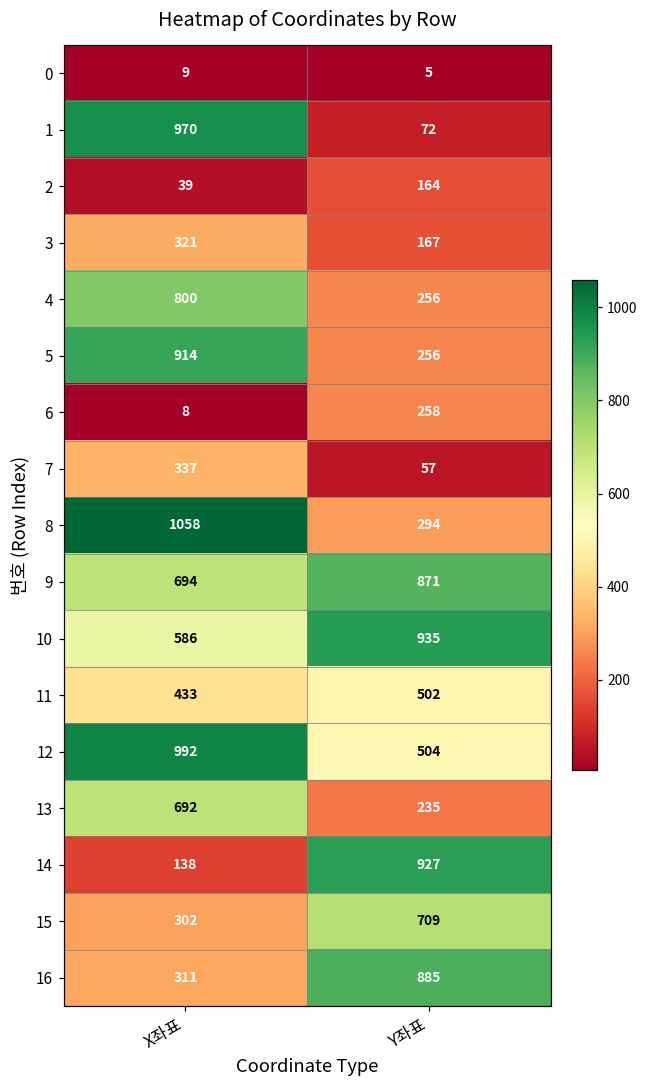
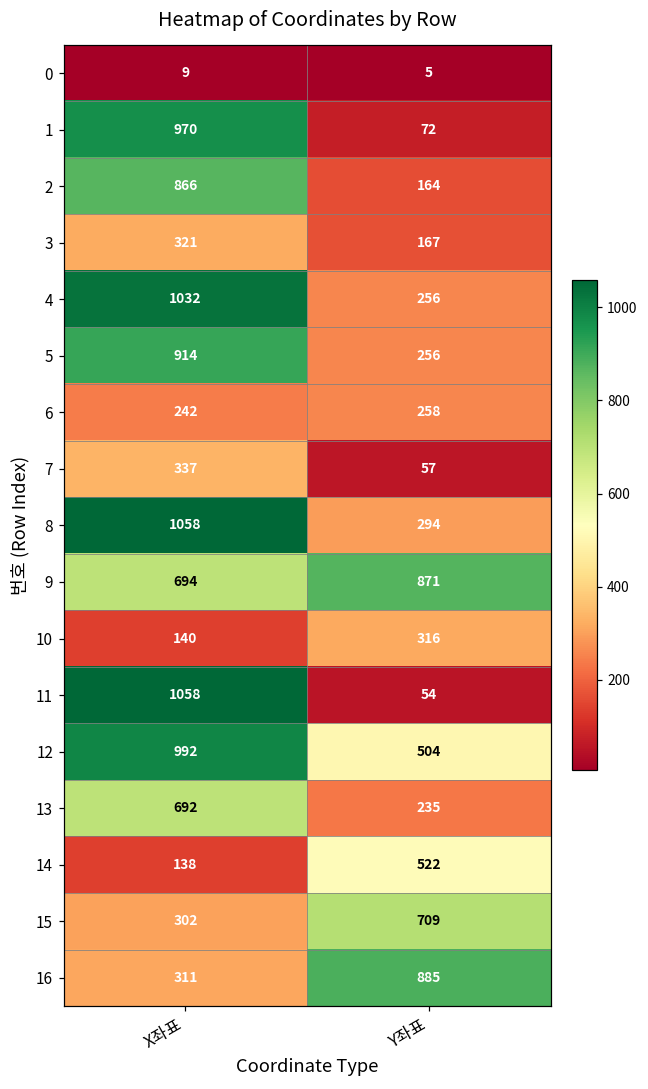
  {
    "0": {
      "X좌표": 9,
      "Y좌표": 5
    },
    "1": {
      "X좌표": 970,
      "Y좌표": 72
    },
    "2": {
-     "X좌표": 39,
+     "X좌표": 866,
      "Y좌표": 164
    },
    "3": {
      "X좌표": 321,
      "Y좌표": 167
    },
    "4": {
-     "X좌표": 800,
+     "X좌표": 1032,
      "Y좌표": 256
    },
    "5": {
      "X좌표": 914,
      "Y좌표": 256
    },
    "6": {
-     "X좌표": 8,
+     "X좌표": 242,
      "Y좌표": 258
    },
    "7": {
      "X좌표": 337,
      "Y좌표": 57
    },
    "8": {
      "X좌표": 1058,
      "Y좌표": 294
    },
    "9": {
      "X좌표": 694,
      "Y좌표": 871
    },
    "10": {
-     "X좌표": 586,
-     "Y좌표": 935
+     "X좌표": 140,
+     "Y좌표": 316
    },
    "11": {
-     "X좌표": 433,
-     "Y좌표": 502
+     "X좌표": 1058,
+     "Y좌표": 54
    },
    "12": {
      "X좌표": 992,
      "Y좌표": 504
    },
    "13": {
      "X좌표": 692,
      "Y좌표": 235
    },
    "14": {
      "X좌표": 138,
-     "Y좌표": 927
+     "Y좌표": 522
    },
    "15": {
      "X좌표": 302,
      "Y좌표": 709
    },
    "16": {
      "X좌표": 311,
      "Y좌표": 885
    }
  }
